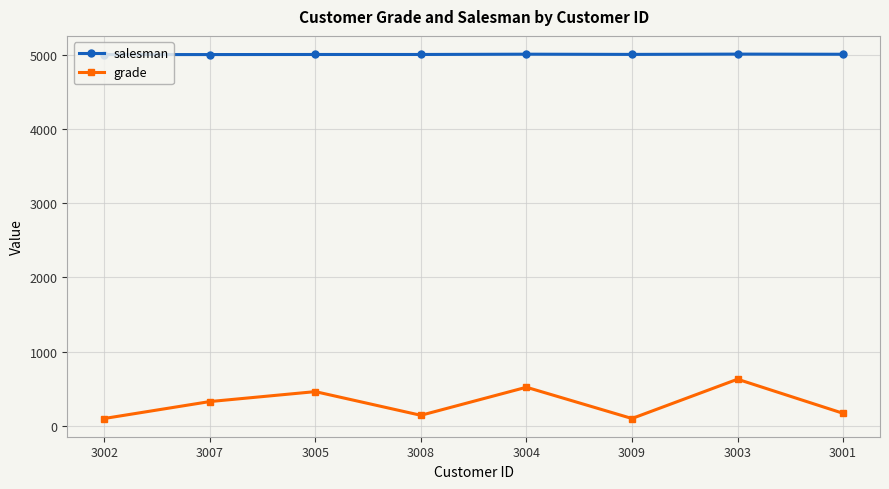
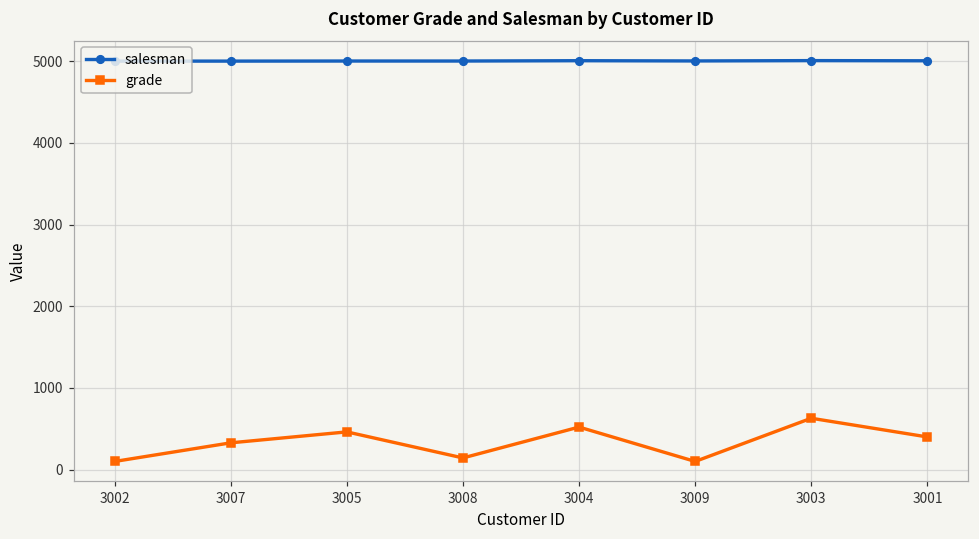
  {
    "salesman": {
      "3007": 5000,
      "3005": 5000,
      "3008": 5000,
      "3004": 5000,
      "3009": 5000,
      "3003": 5000,
      "3001": 5000
    },
    "grade": {
      "3002": 100,
      "3007": 300,
      "3005": 500,
      "3008": 100,
      "3004": 500,
      "3009": 100,
      "3003": 600,
-     "3001": 200
+     "3001": 400
    }
  }
